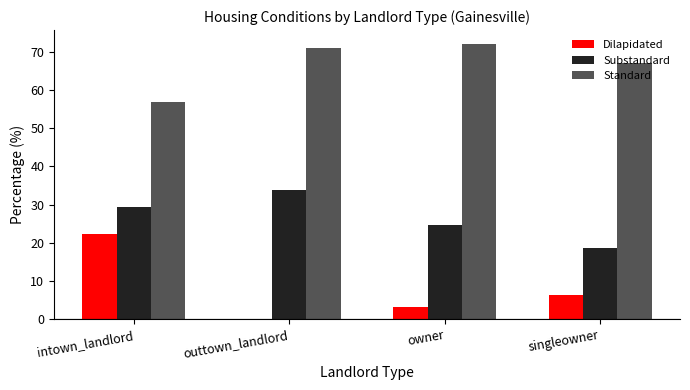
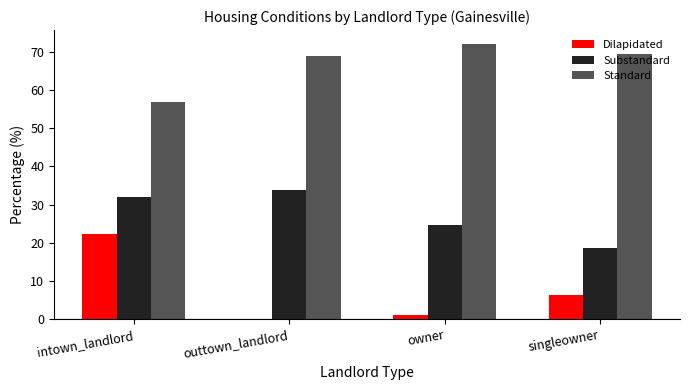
  {
    "Dilapidated": {
      "intown_landlord": 22,
      "outtown_landlord": 0,
-     "owner": 3,
+     "owner": 1,
      "singleowner": 6
    },
    "Substandard": {
-     "intown_landlord": 30,
+     "intown_landlord": 32,
      "outtown_landlord": 34,
      "owner": 25,
      "singleowner": 19
    },
    "Standard": {
      "intown_landlord": 57,
-     "outtown_landlord": 71,
+     "outtown_landlord": 69,
      "owner": 72,
-     "singleowner": 67
+     "singleowner": 69
    }
  }
